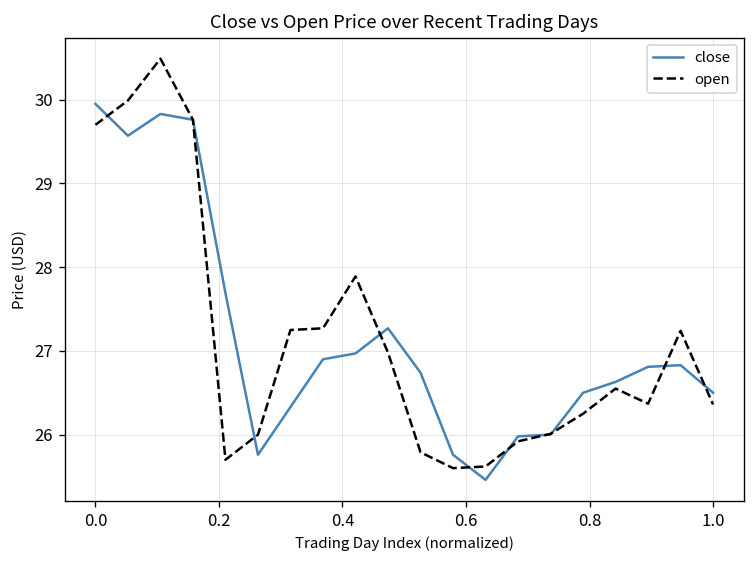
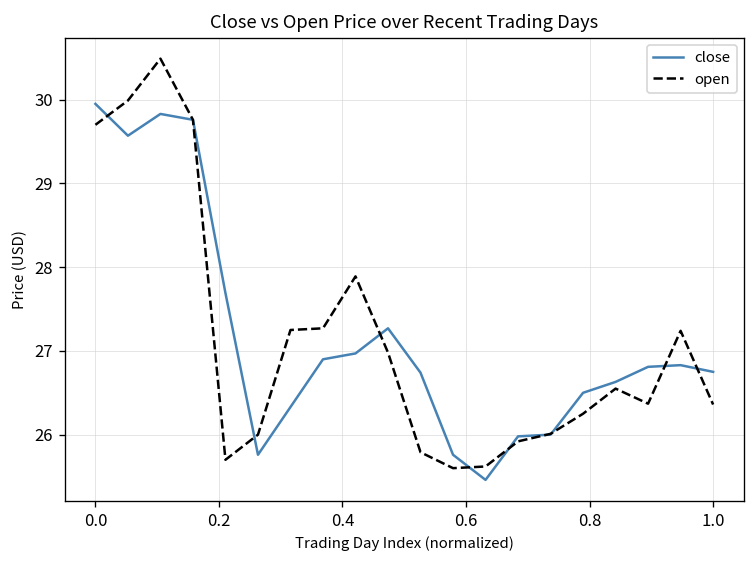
  {
    "close": {
      "0.0": 30.0,
-     "1.0": 26.5
+     "1.0": 26.8
    },
    "open": {
      "0.0": 29.7,
      "1.0": 26.4
    }
  }
